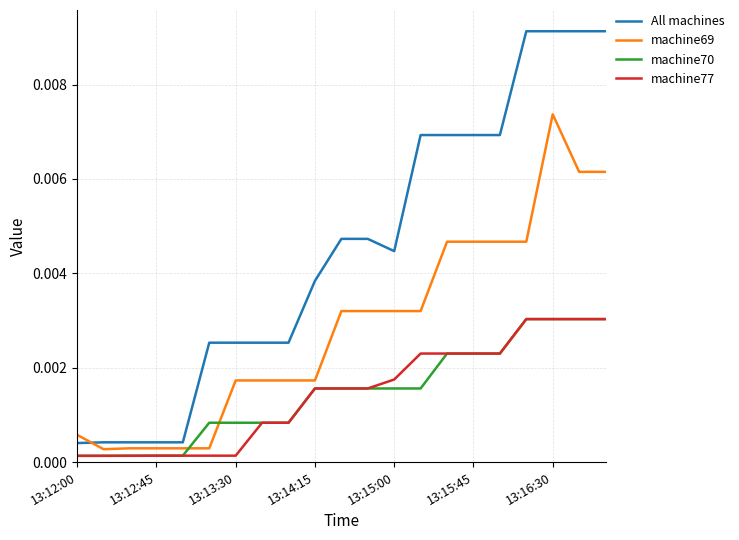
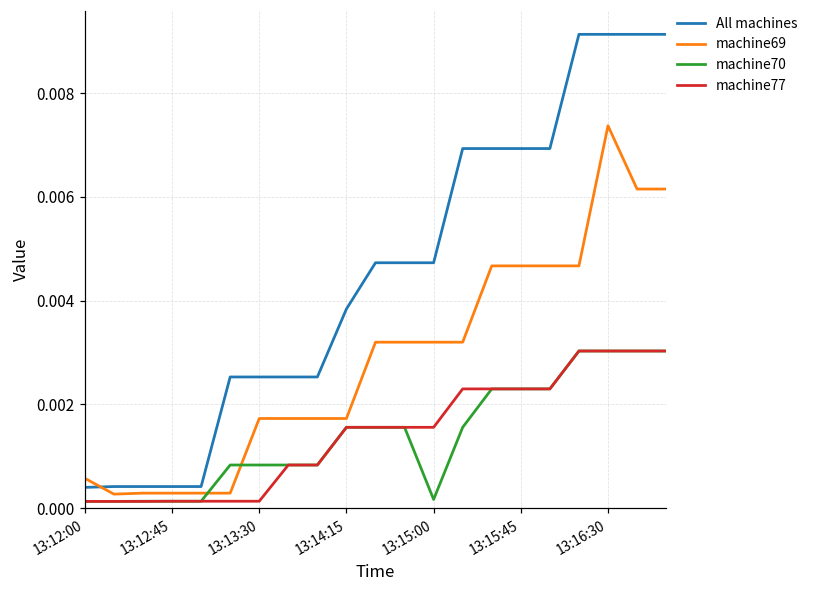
  {
    "All machines": {
      "13:12:00": 0.0004,
      "13:12:45": 0.0004,
      "13:13:30": 0.0025,
      "13:14:15": 0.0038,
-     "13:15:00": 0.0045,
+     "13:15:00": 0.0047,
      "13:15:45": 0.0069,
      "13:16:30": 0.0091
    },
    "machine69": {
      "13:12:00": 0.0006,
      "13:12:45": 0.0003,
      "13:13:30": 0.0017,
      "13:14:15": 0.0017,
      "13:15:00": 0.0032,
      "13:15:45": 0.0047,
      "13:16:30": 0.0074
    },
    "machine70": {
      "13:13:30": 0.0008,
-     "13:15:00": 0.0016
+     "13:15:00": 0.0002
    },
    "machine77": {
      "13:13:30": 0.0001,
-     "13:15:00": 0.0018
+     "13:15:00": 0.0016
    }
  }
